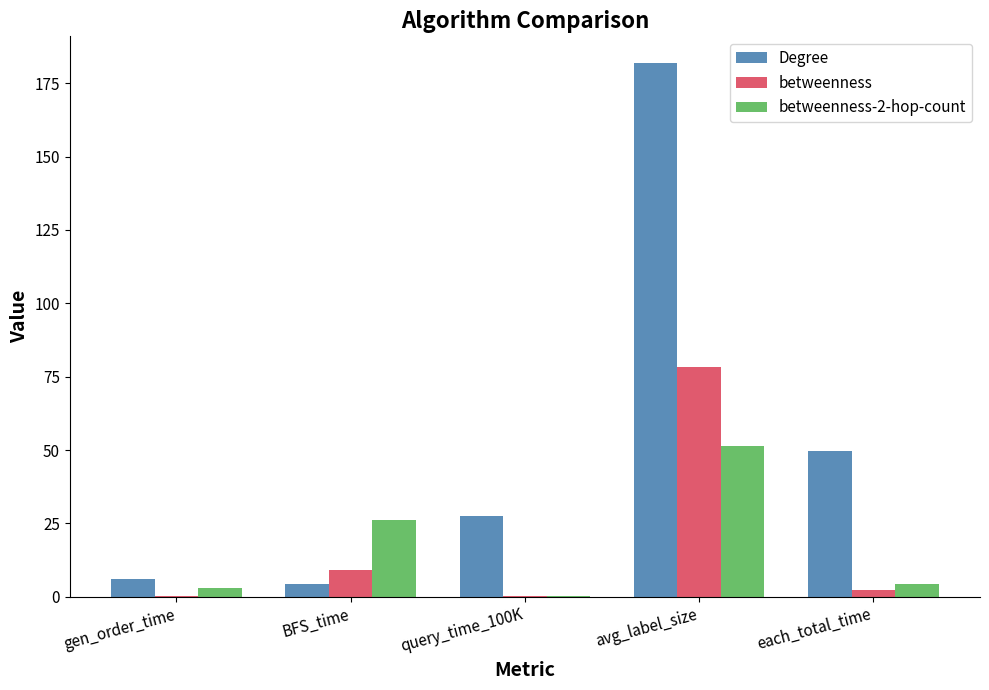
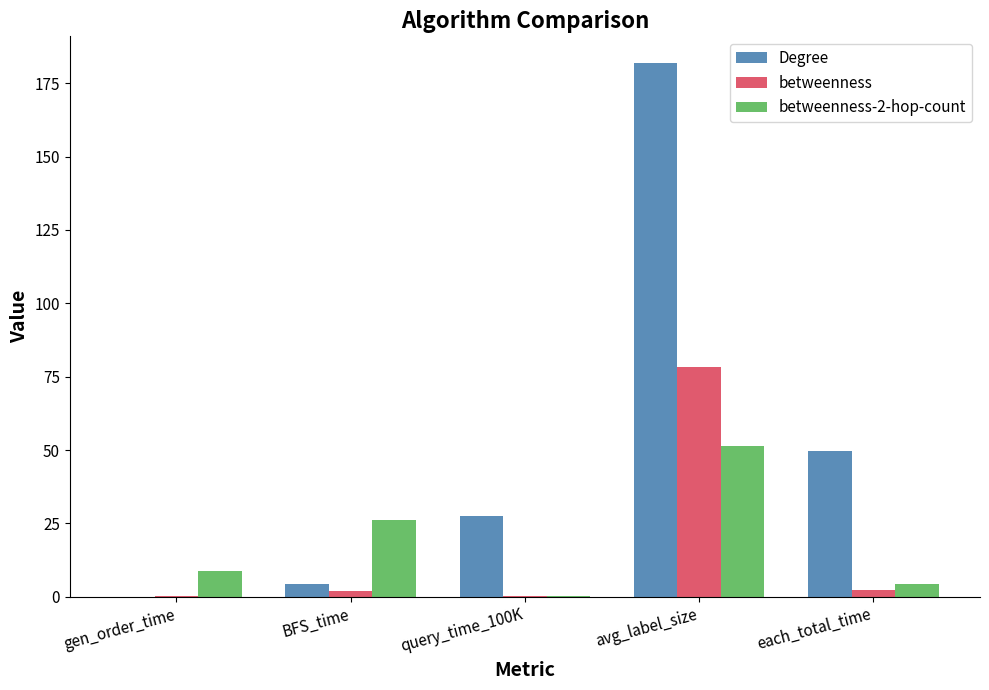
  {
    "Degree": {
-     "gen_order_time": 6,
+     "gen_order_time": 0,
      "BFS_time": 4,
      "query_time_100K": 28,
      "avg_label_size": 182,
      "each_total_time": 50
    },
    "betweenness": {
-     "BFS_time": 9,
+     "BFS_time": 2,
      "avg_label_size": 78,
      "each_total_time": 2
    },
    "betweenness-2-hop-count": {
-     "gen_order_time": 3,
+     "gen_order_time": 9,
      "BFS_time": 26,
      "avg_label_size": 51,
      "each_total_time": 4
    }
  }
